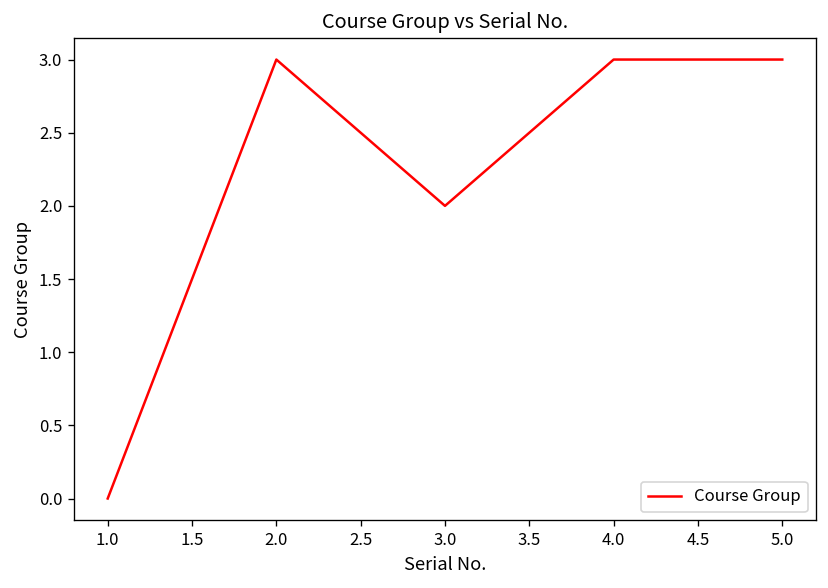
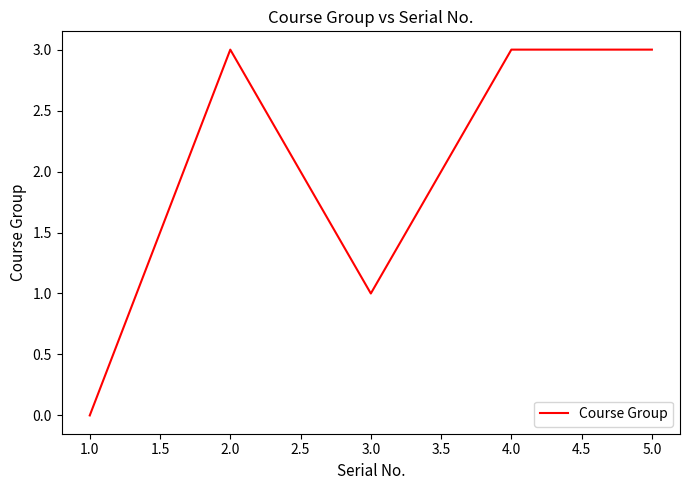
  {
    "1.0": 0,
    "2.0": 3,
-   "3.0": 2,
+   "3.0": 1,
    "4.0": 3,
    "5.0": 3
  }
